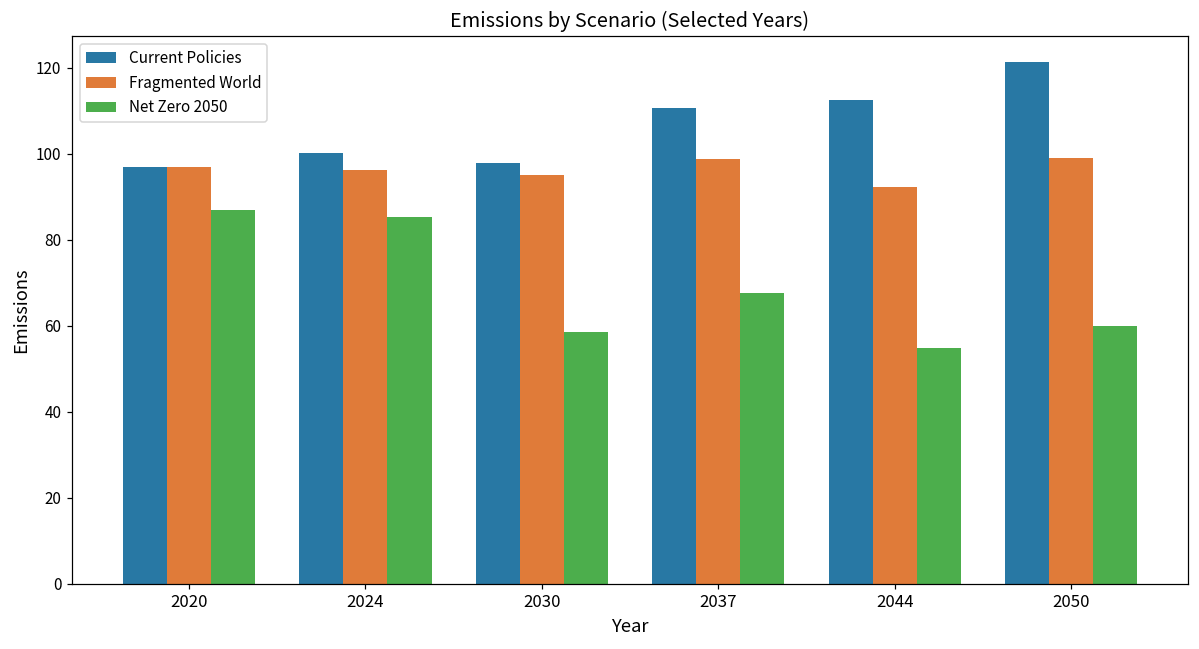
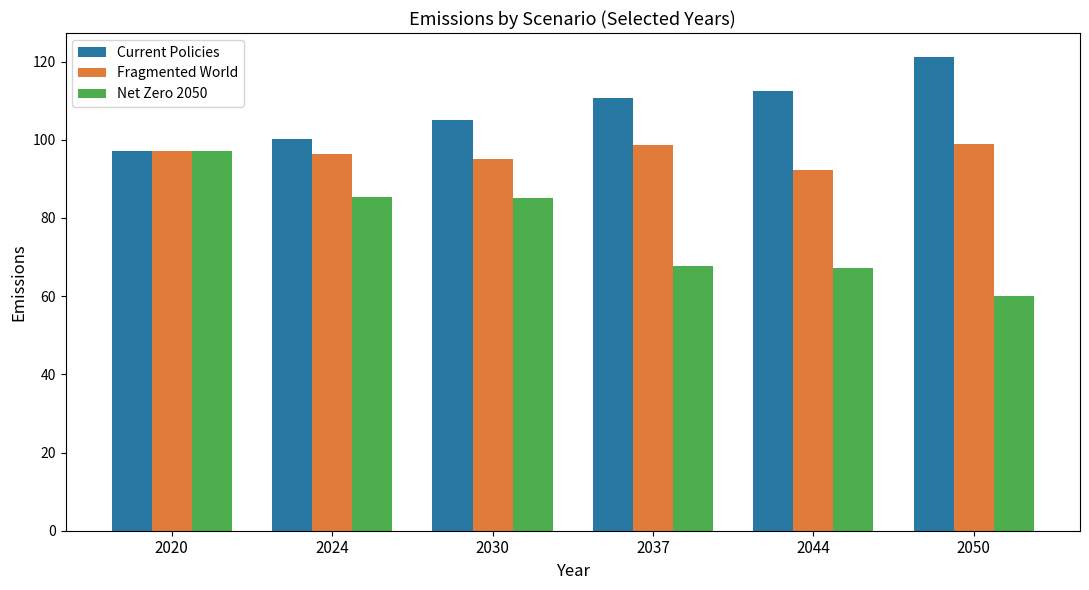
  {
    "Current Policies": {
      "2020": 97,
      "2024": 100,
-     "2030": 98,
+     "2030": 105,
      "2037": 111,
      "2044": 113,
      "2050": 121
    },
    "Fragmented World": {
      "2020": 97,
      "2024": 96,
      "2030": 95,
      "2037": 99,
      "2044": 92,
      "2050": 99
    },
    "Net Zero 2050": {
-     "2020": 87,
+     "2020": 97,
      "2024": 85,
-     "2030": 59,
+     "2030": 85,
      "2037": 68,
-     "2044": 55,
+     "2044": 67,
      "2050": 60
    }
  }
